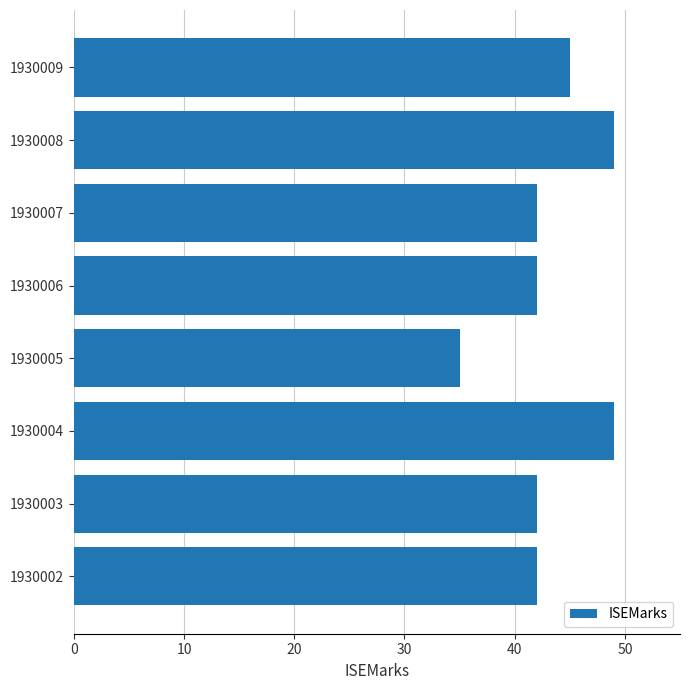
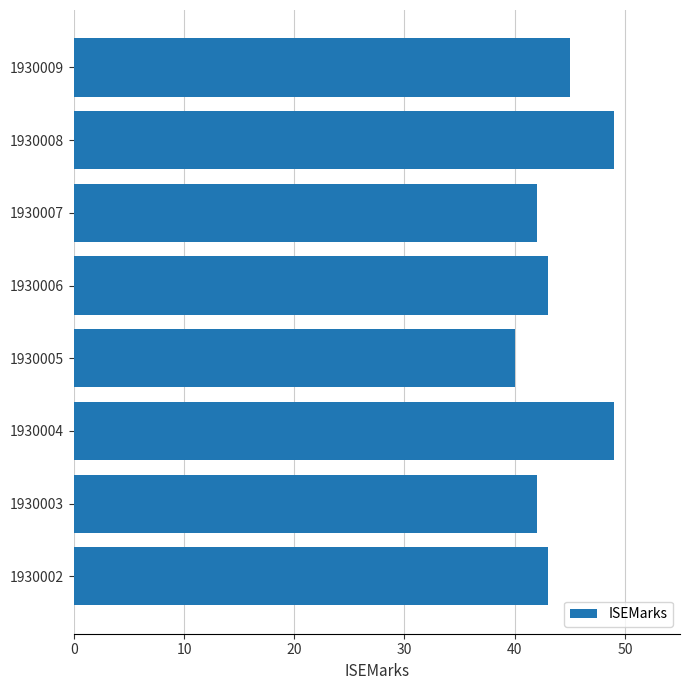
  {
    "1930009": 45,
    "1930008": 49,
    "1930007": 42,
-   "1930006": 42,
-   "1930005": 35,
+   "1930006": 43,
+   "1930005": 40,
    "1930004": 49,
    "1930003": 42,
-   "1930002": 42
+   "1930002": 43
  }
